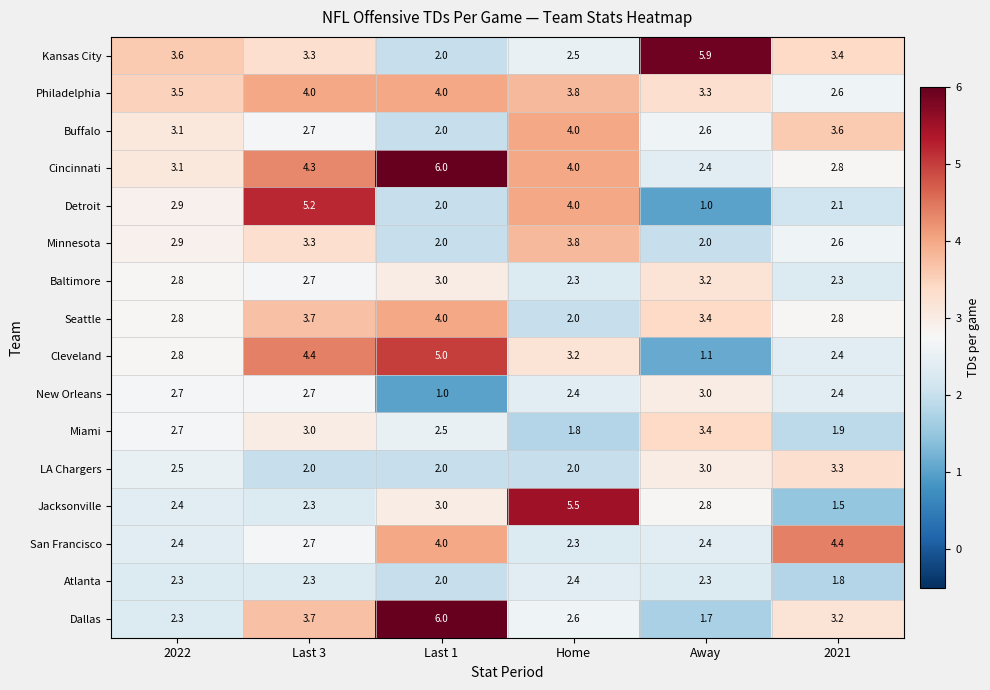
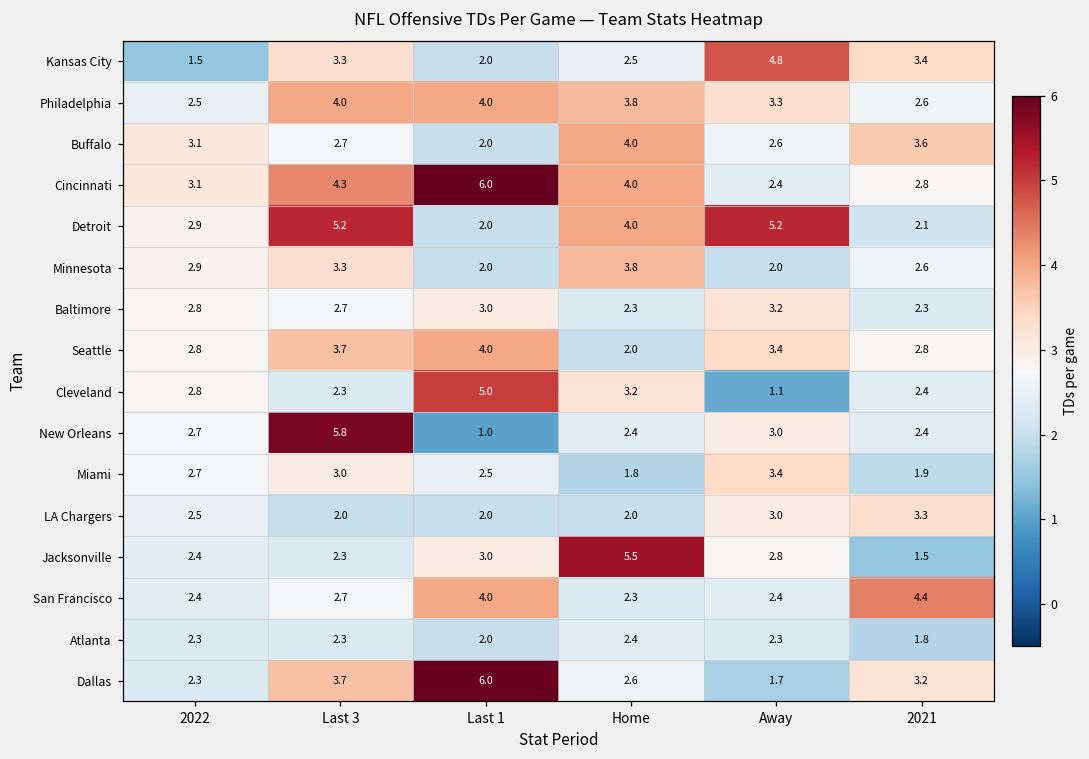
  {
    "Kansas City": {
-     "2022": 3.6,
+     "2022": 1.5,
      "Last 3": 3.3,
      "Last 1": 2.0,
      "Home": 2.5,
-     "Away": 5.9,
+     "Away": 4.8,
      "2021": 3.4
    },
    "Philadelphia": {
-     "2022": 3.5,
+     "2022": 2.5,
      "Last 3": 4.0,
      "Last 1": 4.0,
      "Home": 3.8,
      "Away": 3.3,
      "2021": 2.6
    },
    "Buffalo": {
      "2022": 3.1,
      "Last 3": 2.7,
      "Last 1": 2.0,
      "Home": 4.0,
      "Away": 2.6,
      "2021": 3.6
    },
    "Cincinnati": {
      "2022": 3.1,
      "Last 3": 4.3,
      "Last 1": 6.0,
      "Home": 4.0,
      "Away": 2.4,
      "2021": 2.8
    },
    "Detroit": {
      "2022": 2.9,
      "Last 3": 5.2,
      "Last 1": 2.0,
      "Home": 4.0,
-     "Away": 1.0,
+     "Away": 5.2,
      "2021": 2.1
    },
    "Minnesota": {
      "2022": 2.9,
      "Last 3": 3.3,
      "Last 1": 2.0,
      "Home": 3.8,
      "Away": 2.0,
      "2021": 2.6
    },
    "Baltimore": {
      "2022": 2.8,
      "Last 3": 2.7,
      "Last 1": 3.0,
      "Home": 2.3,
      "Away": 3.2,
      "2021": 2.3
    },
    "Seattle": {
      "2022": 2.8,
      "Last 3": 3.7,
      "Last 1": 4.0,
      "Home": 2.0,
      "Away": 3.4,
      "2021": 2.8
    },
    "Cleveland": {
      "2022": 2.8,
-     "Last 3": 4.4,
+     "Last 3": 2.3,
      "Last 1": 5.0,
      "Home": 3.2,
      "Away": 1.1,
      "2021": 2.4
    },
    "New Orleans": {
      "2022": 2.7,
-     "Last 3": 2.7,
+     "Last 3": 5.8,
      "Last 1": 1.0,
      "Home": 2.4,
      "Away": 3.0,
      "2021": 2.4
    },
    "Miami": {
      "2022": 2.7,
      "Last 3": 3.0,
      "Last 1": 2.5,
      "Home": 1.8,
      "Away": 3.4,
      "2021": 1.9
    },
    "LA Chargers": {
      "2022": 2.5,
      "Last 3": 2.0,
      "Last 1": 2.0,
      "Home": 2.0,
      "Away": 3.0,
      "2021": 3.3
    },
    "Jacksonville": {
      "2022": 2.4,
      "Last 3": 2.3,
      "Last 1": 3.0,
      "Home": 5.5,
      "Away": 2.8,
      "2021": 1.5
    },
    "San Francisco": {
      "2022": 2.4,
      "Last 3": 2.7,
      "Last 1": 4.0,
      "Home": 2.3,
      "Away": 2.4,
      "2021": 4.4
    },
    "Atlanta": {
      "2022": 2.3,
      "Last 3": 2.3,
      "Last 1": 2.0,
      "Home": 2.4,
      "Away": 2.3,
      "2021": 1.8
    },
    "Dallas": {
      "2022": 2.3,
      "Last 3": 3.7,
      "Last 1": 6.0,
      "Home": 2.6,
      "Away": 1.7,
      "2021": 3.2
    }
  }
